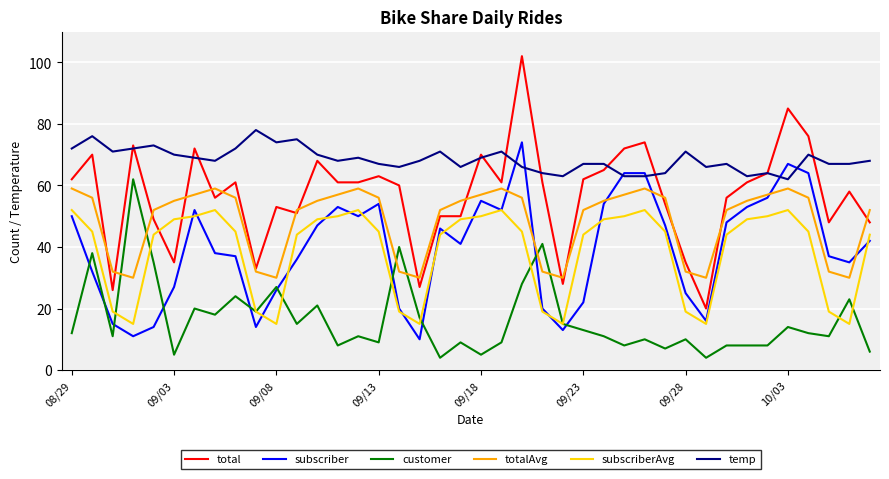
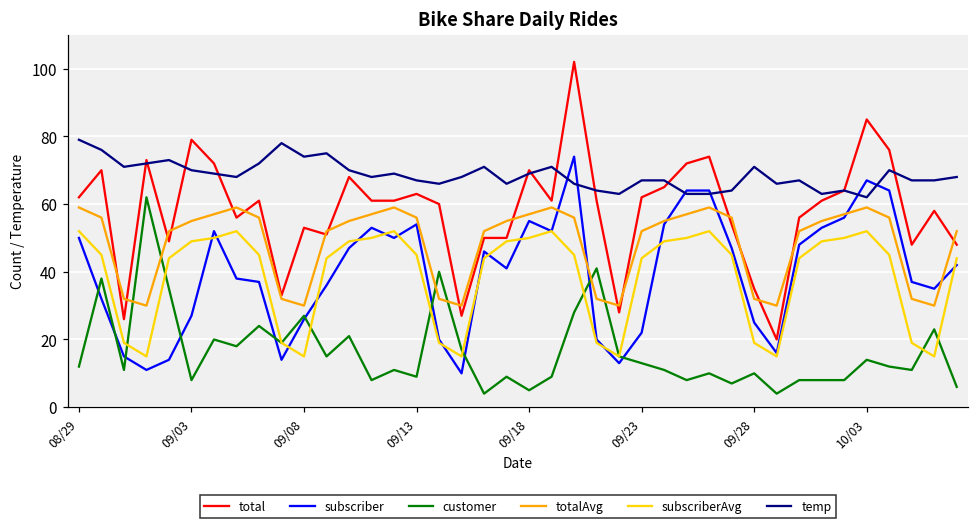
  {
    "total": {
      "08/29": 62,
-     "09/03": 35,
+     "09/03": 79,
      "09/08": 53,
      "09/13": 63,
      "09/18": 70,
      "09/23": 62,
      "09/28": 35,
      "10/03": 85
    },
    "subscriber": {
      "08/29": 50,
      "09/03": 27,
      "09/08": 26,
      "09/13": 54,
      "09/18": 55,
      "09/23": 22,
      "09/28": 25,
      "10/03": 67
    },
    "customer": {
      "08/29": 12,
-     "09/03": 5,
+     "09/03": 8,
      "09/08": 27,
      "09/13": 9,
      "09/18": 5,
      "09/23": 13,
      "09/28": 10,
      "10/03": 14
    },
    "temp": {
-     "08/29": 72,
+     "08/29": 79,
      "09/03": 70,
      "09/08": 74,
      "09/13": 67,
      "09/18": 69,
      "09/23": 67,
      "09/28": 71,
      "10/03": 62
    }
  }
